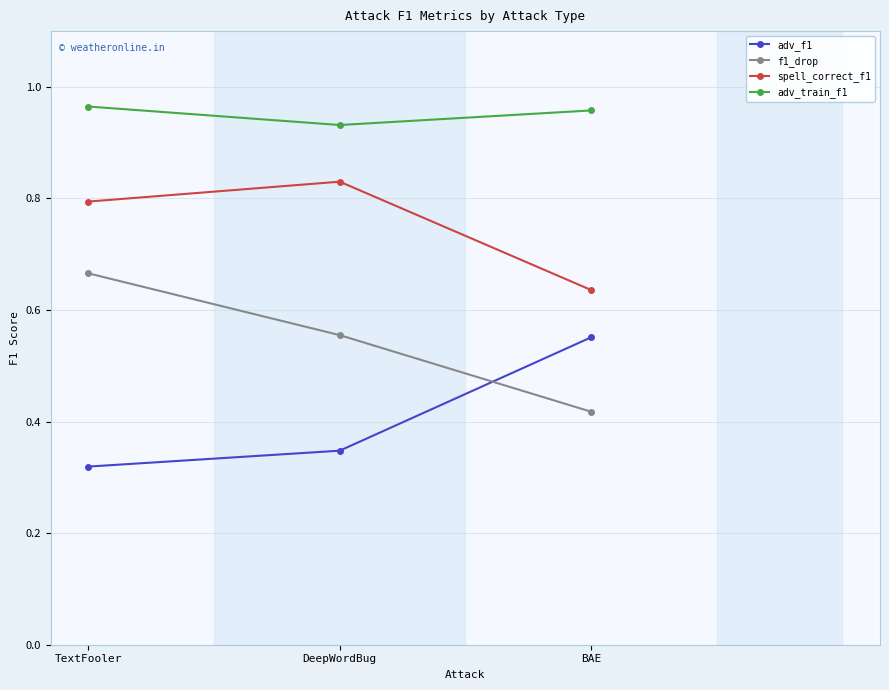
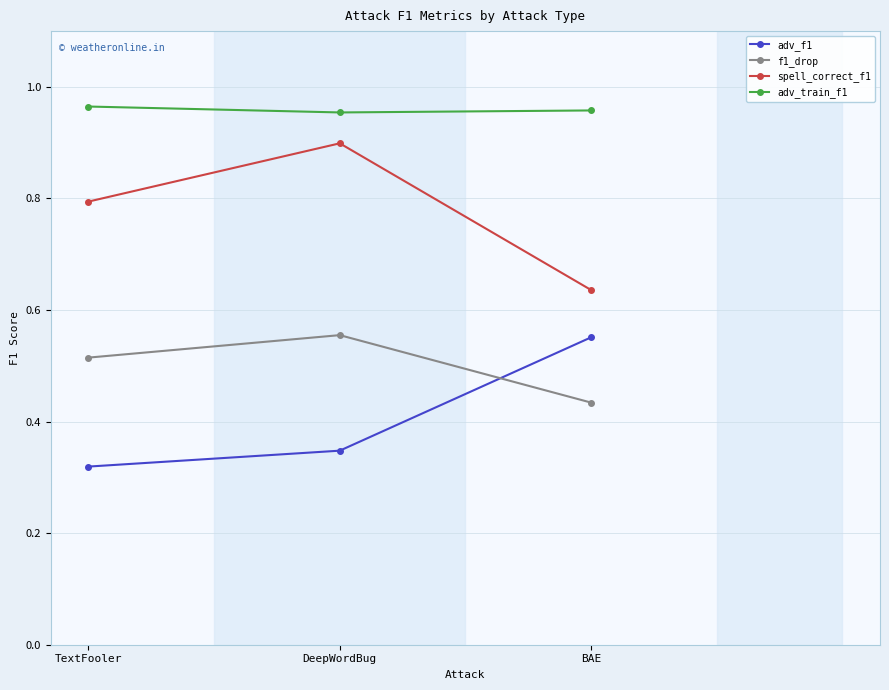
  {
    "adv_f1": {
      "TextFooler": 0.32,
      "DeepWordBug": 0.35,
      "BAE": 0.55
    },
    "f1_drop": {
-     "TextFooler": 0.67,
+     "TextFooler": 0.51,
      "DeepWordBug": 0.55,
-     "BAE": 0.42
+     "BAE": 0.43
    },
    "spell_correct_f1": {
      "TextFooler": 0.79,
-     "DeepWordBug": 0.83,
+     "DeepWordBug": 0.90,
      "BAE": 0.64
    },
    "adv_train_f1": {
      "TextFooler": 0.96,
-     "DeepWordBug": 0.93,
+     "DeepWordBug": 0.95,
      "BAE": 0.96
    }
  }
